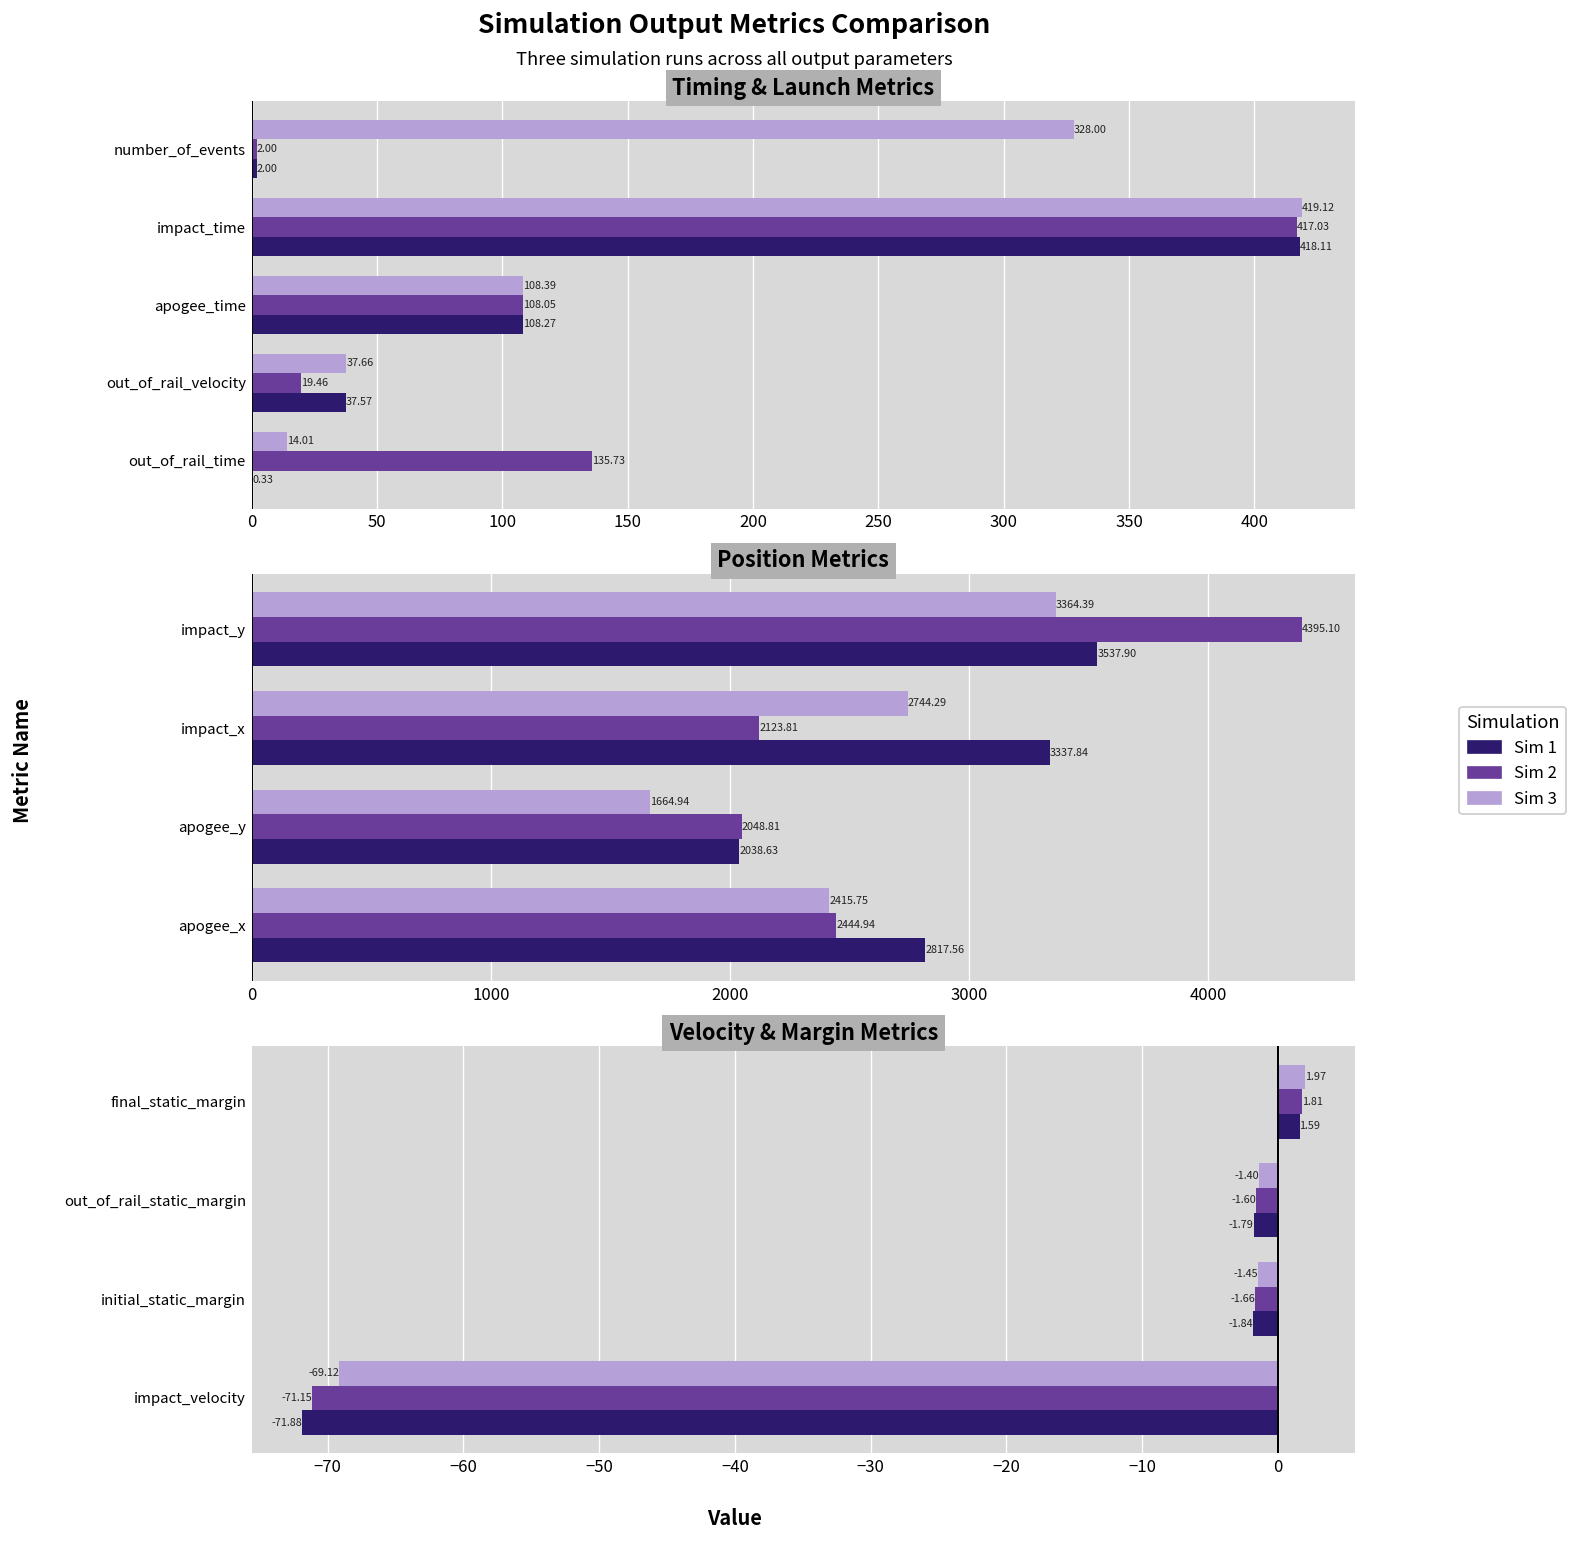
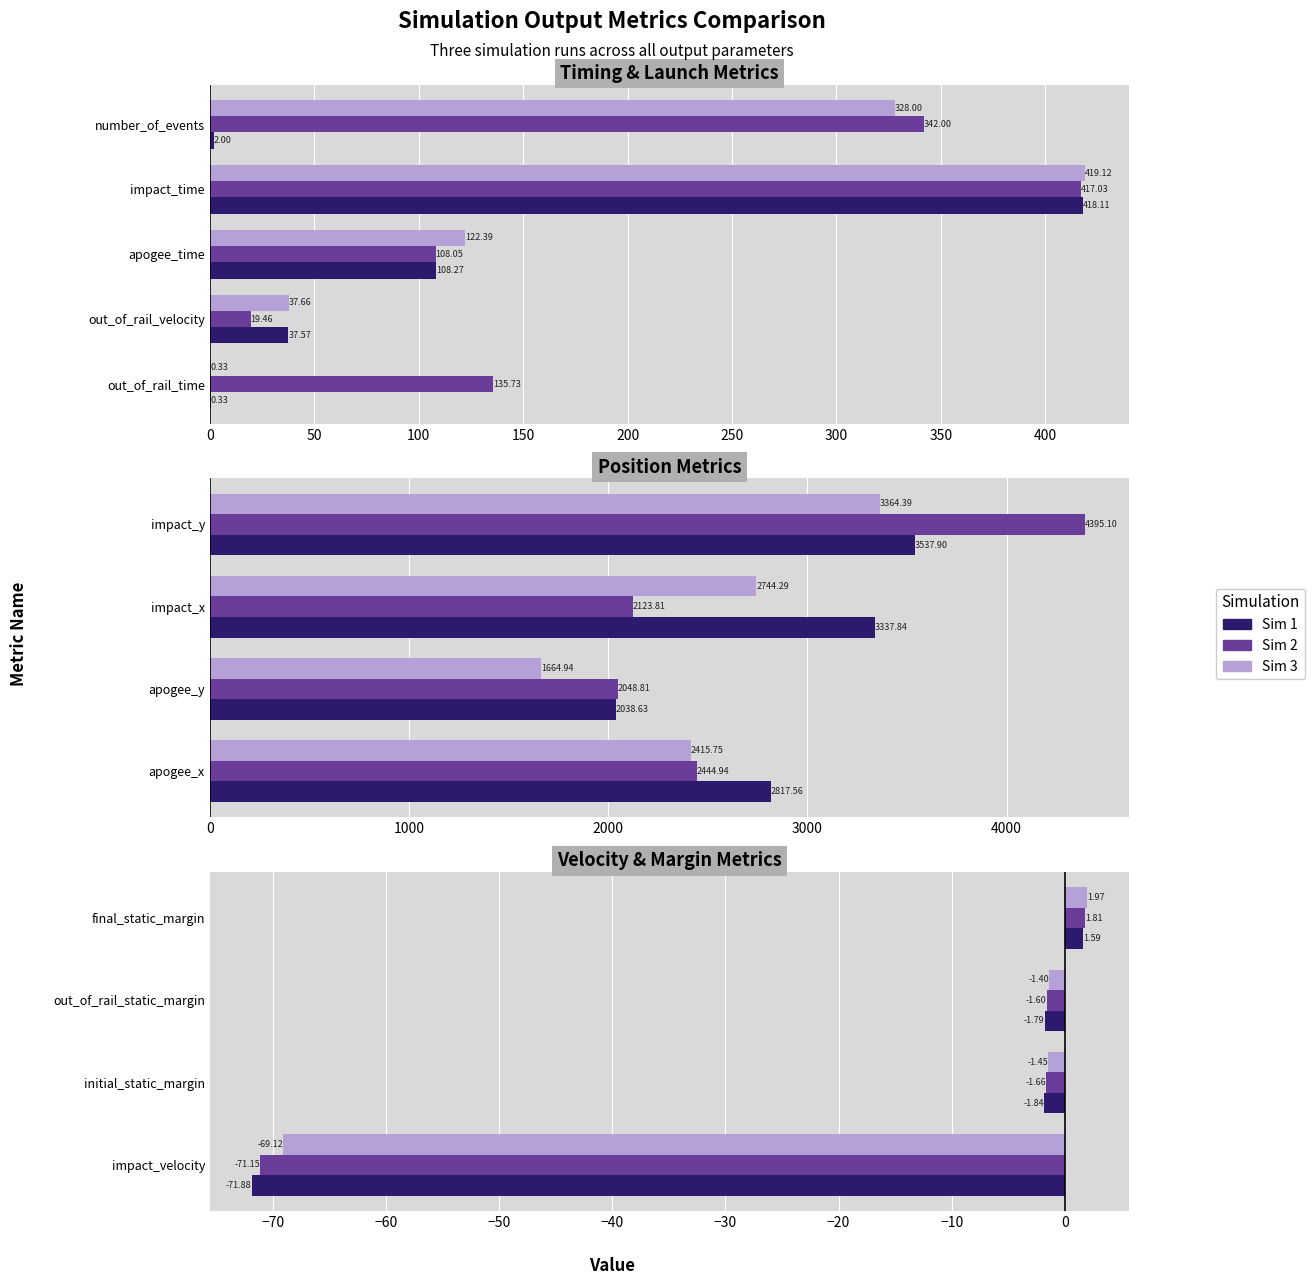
  {
    "Timing & Launch Metrics": {
      "Sim 1": {
        "number_of_events": 2.00,
        "impact_time": 418.11,
        "apogee_time": 108.27,
        "out_of_rail_velocity": 37.57,
        "out_of_rail_time": 0.33
      },
      "Sim 2": {
-       "number_of_events": 2.00,
+       "number_of_events": 342.00,
        "impact_time": 417.03,
        "apogee_time": 108.05,
        "out_of_rail_velocity": 19.46,
        "out_of_rail_time": 135.73
      },
      "Sim 3": {
        "number_of_events": 328.00,
        "impact_time": 419.12,
-       "apogee_time": 108.39,
+       "apogee_time": 122.39,
        "out_of_rail_velocity": 37.66,
-       "out_of_rail_time": 14.01
+       "out_of_rail_time": 0.33
      }
    },
    "Position Metrics": {
      "Sim 1": {
        "impact_y": 3537.90,
        "impact_x": 3337.84,
        "apogee_y": 2038.63,
        "apogee_x": 2817.56
      },
      "Sim 2": {
        "impact_y": 4395.10,
        "impact_x": 2123.81,
        "apogee_y": 2048.81,
        "apogee_x": 2444.94
      },
      "Sim 3": {
        "impact_y": 3364.39,
        "impact_x": 2744.29,
        "apogee_y": 1664.94,
        "apogee_x": 2415.75
      }
    },
    "Velocity & Margin Metrics": {
      "Sim 1": {
        "final_static_margin": 1.59,
        "out_of_rail_static_margin": -1.79,
        "initial_static_margin": -1.84,
        "impact_velocity": -71.88
      },
      "Sim 2": {
        "final_static_margin": 1.81,
        "out_of_rail_static_margin": -1.60,
        "initial_static_margin": -1.66,
        "impact_velocity": -71.15
      },
      "Sim 3": {
        "final_static_margin": 1.97,
        "out_of_rail_static_margin": -1.40,
        "initial_static_margin": -1.45,
        "impact_velocity": -69.12
      }
    }
  }
